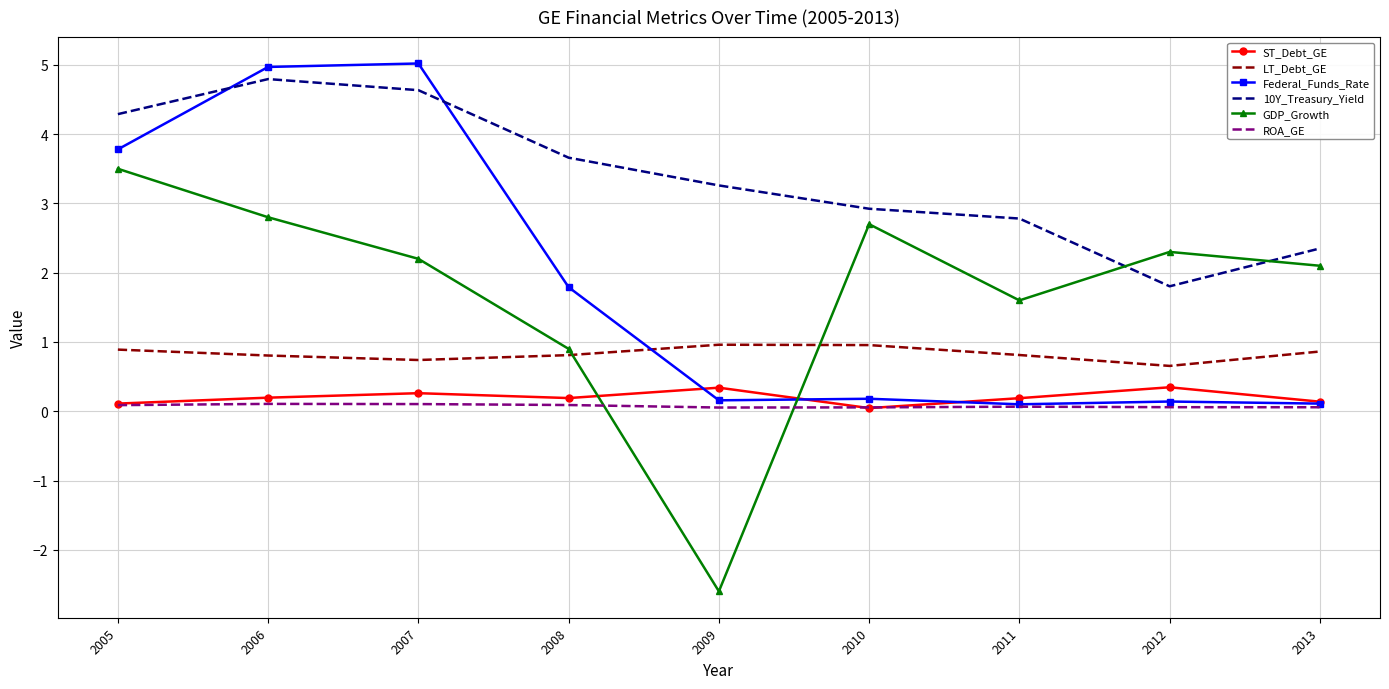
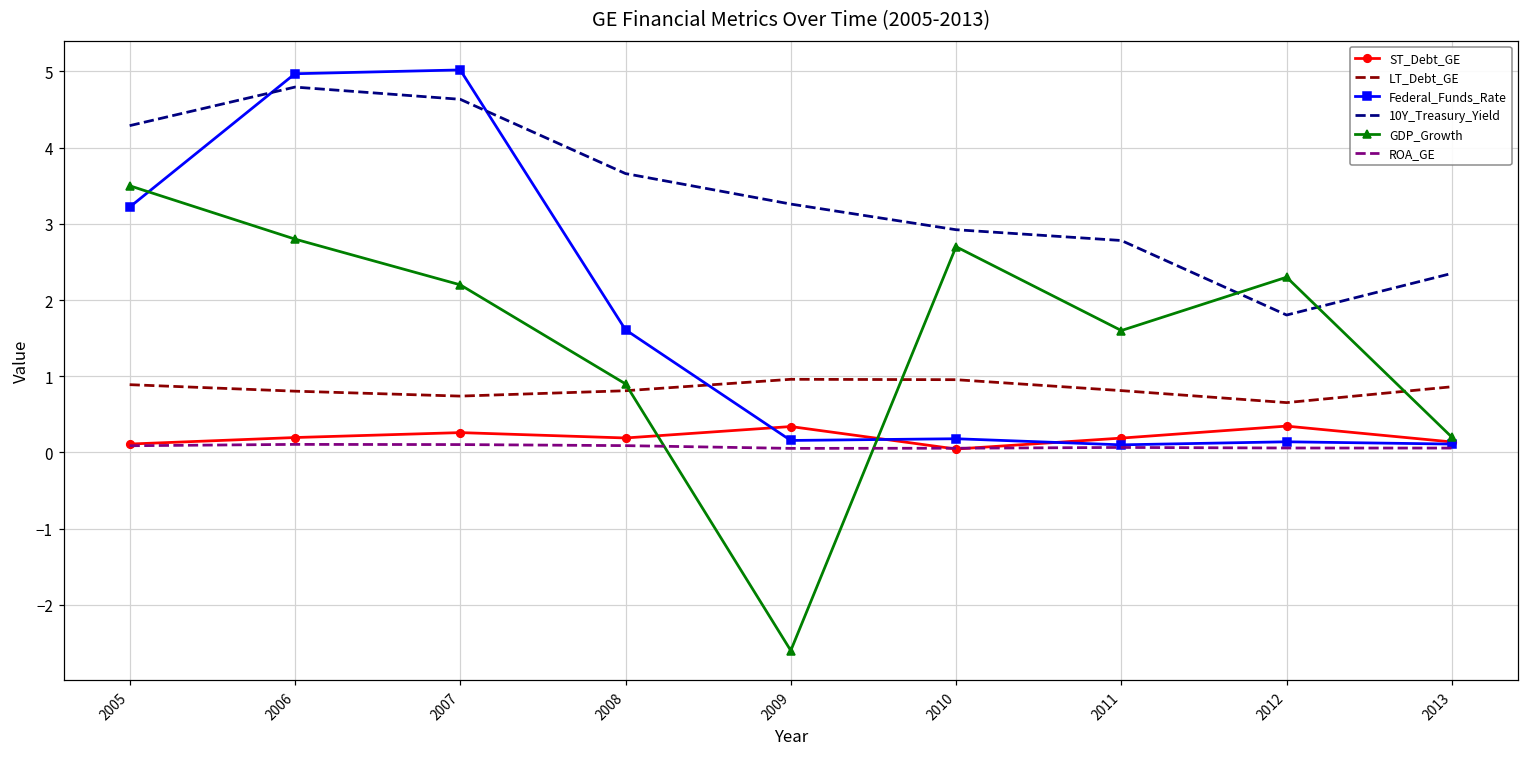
  {
    "ST_Debt_GE": {
      "2006": 0.2,
      "2007": 0.3,
      "2008": 0.2,
      "2009": 0.3,
      "2011": 0.2,
      "2012": 0.3
    },
    "LT_Debt_GE": {
      "2005": 0.9,
      "2006": 0.8,
      "2007": 0.7,
      "2008": 0.8,
      "2009": 1.0,
      "2010": 1.0,
      "2011": 0.8,
      "2012": 0.7,
      "2013": 0.9
    },
    "Federal_Funds_Rate": {
-     "2005": 3.8,
+     "2005": 3.2,
      "2006": 5.0,
      "2007": 5.0,
-     "2008": 1.8,
+     "2008": 1.6,
      "2009": 0.2,
      "2010": 0.2,
      "2012": 0.1
    },
    "10Y_Treasury_Yield": {
      "2005": 4.3,
      "2006": 4.8,
      "2007": 4.6,
      "2008": 3.7,
      "2009": 3.3,
      "2010": 2.9,
      "2011": 2.8,
      "2012": 1.8,
      "2013": 2.4
    },
    "GDP_Growth": {
      "2005": 3.5,
      "2006": 2.8,
      "2007": 2.2,
      "2008": 0.9,
      "2009": -2.6,
      "2010": 2.7,
      "2011": 1.6,
      "2012": 2.3,
-     "2013": 2.1
+     "2013": 0.2
    },
    "ROA_GE": {
      "2006": 0.1,
      "2007": 0.1,
      "2008": 0.1,
      "2009": 0.1,
      "2012": 0.1,
      "2013": 0.1
    }
  }
